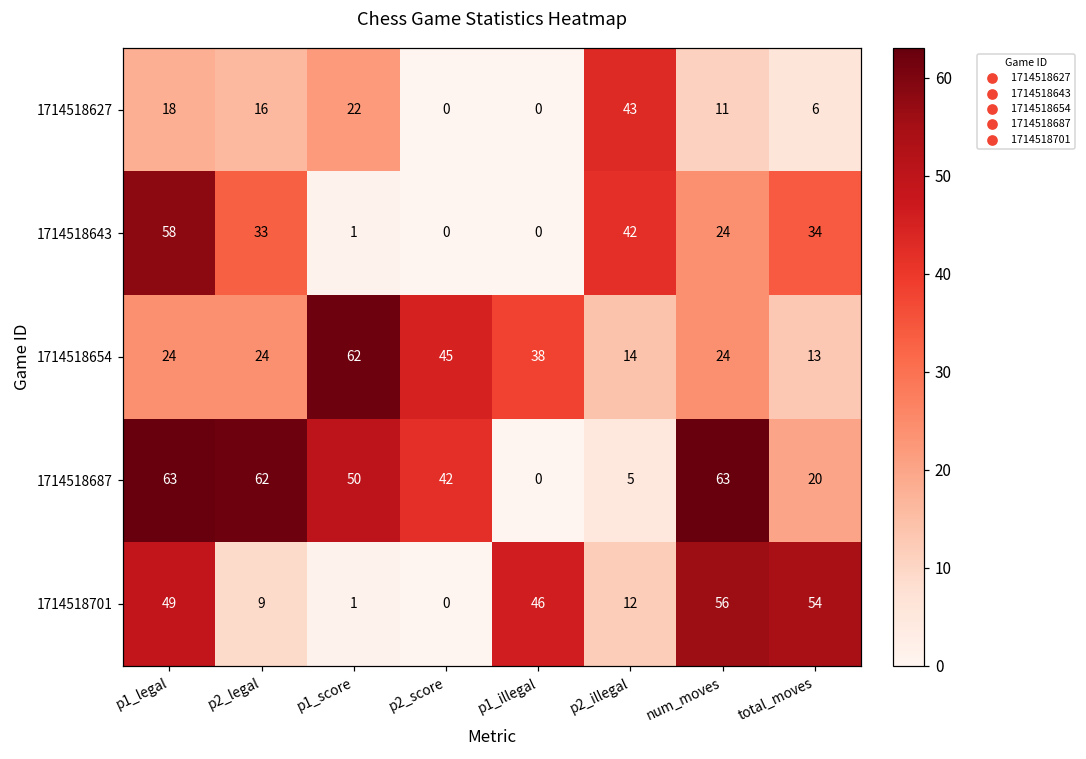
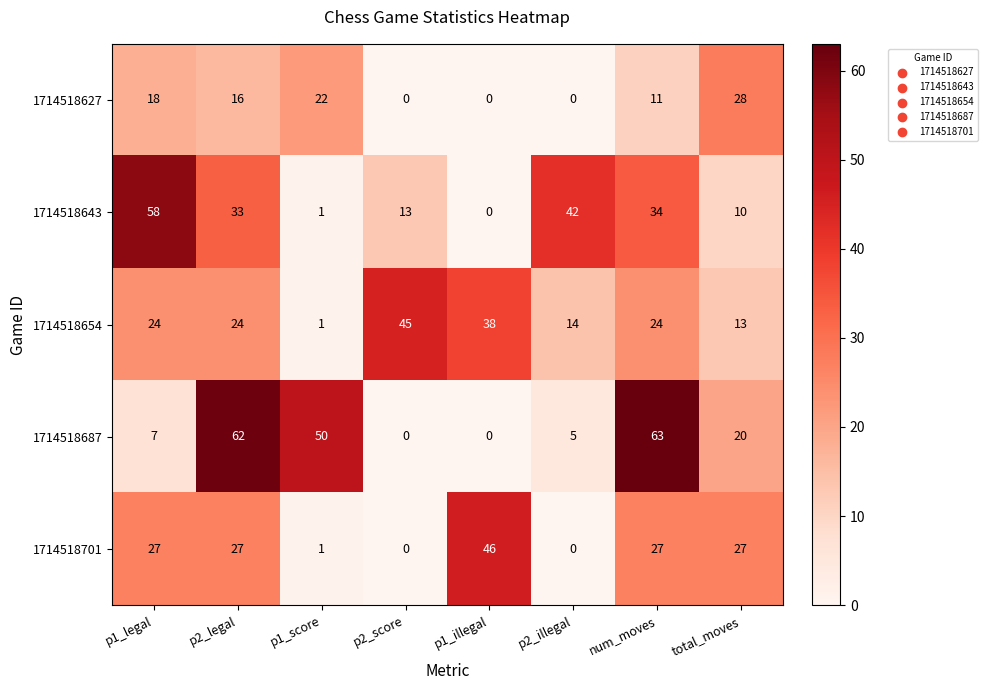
  {
    "1714518627": {
      "p1_legal": 18,
      "p2_legal": 16,
      "p1_score": 22,
      "p2_score": 0,
      "p1_illegal": 0,
-     "p2_illegal": 43,
+     "p2_illegal": 0,
      "num_moves": 11,
-     "total_moves": 6
+     "total_moves": 28
    },
    "1714518643": {
      "p1_legal": 58,
      "p2_legal": 33,
      "p1_score": 1,
-     "p2_score": 0,
+     "p2_score": 13,
      "p1_illegal": 0,
      "p2_illegal": 42,
-     "num_moves": 24,
-     "total_moves": 34
+     "num_moves": 34,
+     "total_moves": 10
    },
    "1714518654": {
      "p1_legal": 24,
      "p2_legal": 24,
-     "p1_score": 62,
+     "p1_score": 1,
      "p2_score": 45,
      "p1_illegal": 38,
      "p2_illegal": 14,
      "num_moves": 24,
      "total_moves": 13
    },
    "1714518687": {
-     "p1_legal": 63,
+     "p1_legal": 7,
      "p2_legal": 62,
      "p1_score": 50,
-     "p2_score": 42,
+     "p2_score": 0,
      "p1_illegal": 0,
      "p2_illegal": 5,
      "num_moves": 63,
      "total_moves": 20
    },
    "1714518701": {
-     "p1_legal": 49,
-     "p2_legal": 9,
+     "p1_legal": 27,
+     "p2_legal": 27,
      "p1_score": 1,
      "p2_score": 0,
      "p1_illegal": 46,
-     "p2_illegal": 12,
-     "num_moves": 56,
-     "total_moves": 54
+     "p2_illegal": 0,
+     "num_moves": 27,
+     "total_moves": 27
    }
  }
